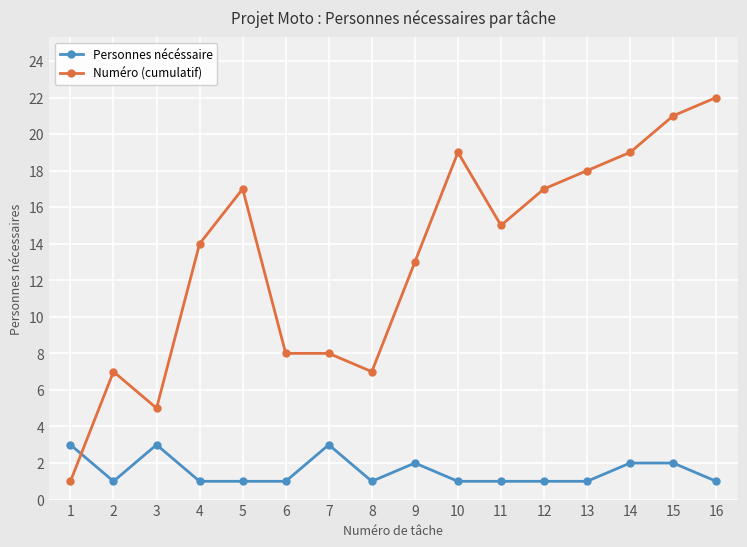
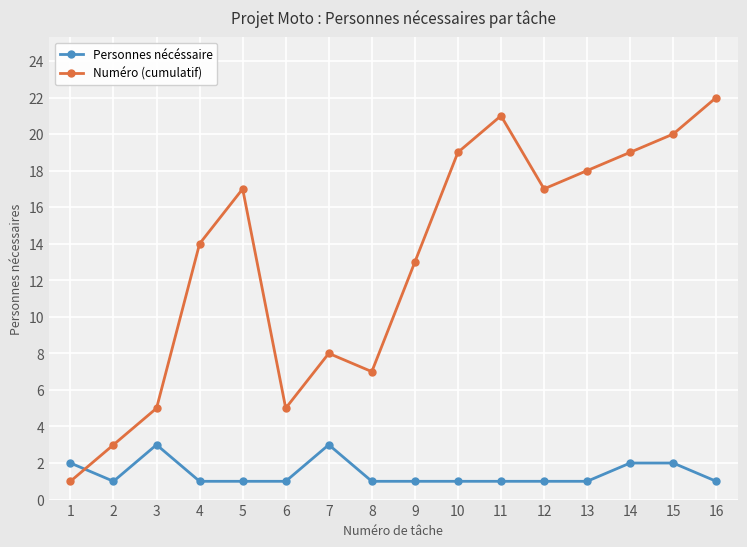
  {
    "Personnes nécéssaire": {
-     "1": 3,
+     "1": 2,
      "2": 1,
      "3": 3,
      "4": 1,
      "5": 1,
      "6": 1,
      "7": 3,
      "8": 1,
-     "9": 2,
+     "9": 1,
      "10": 1,
      "11": 1,
      "12": 1,
      "13": 1,
      "14": 2,
      "15": 2,
      "16": 1
    },
    "Numéro (cumulatif)": {
      "1": 1,
-     "2": 7,
+     "2": 3,
      "3": 5,
      "4": 14,
      "5": 17,
-     "6": 8,
+     "6": 5,
      "7": 8,
      "8": 7,
      "9": 13,
      "10": 19,
-     "11": 15,
+     "11": 21,
      "12": 17,
      "13": 18,
      "14": 19,
-     "15": 21,
+     "15": 20,
      "16": 22
    }
  }
